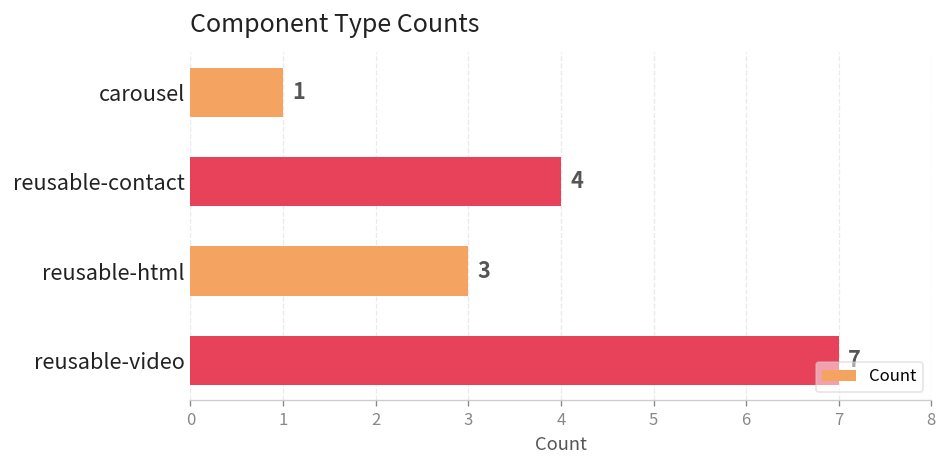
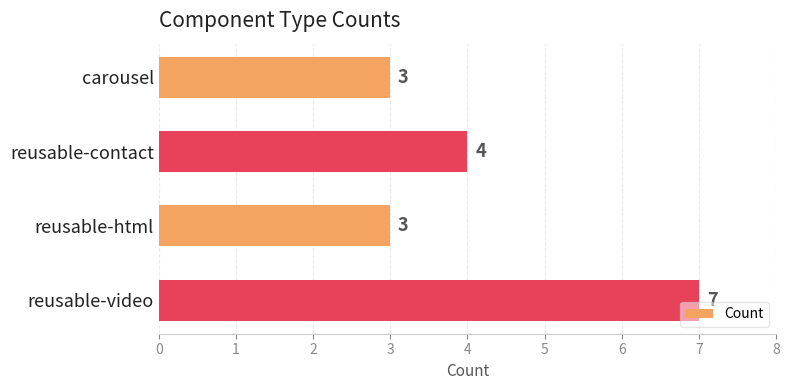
  {
-   "carousel": 1,
+   "carousel": 3,
    "reusable-contact": 4,
    "reusable-html": 3
  }
